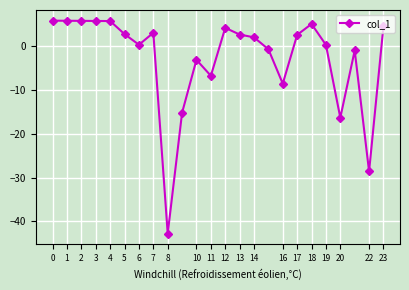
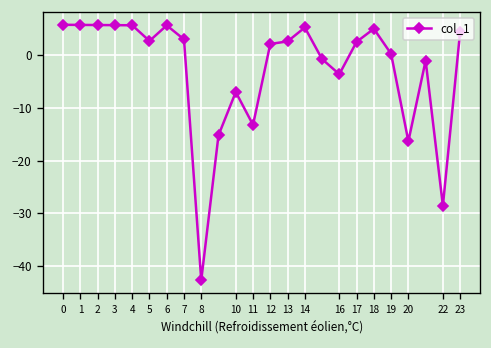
  {
    "0": 6,
    "1": 6,
    "2": 6,
    "3": 6,
    "4": 6,
    "5": 3,
-   "6": 0,
+   "6": 6,
    "7": 3,
    "8": -43,
-   "10": -3,
-   "11": -7,
-   "12": 4,
+   "10": -7,
+   "11": -13,
+   "12": 2,
    "13": 3,
-   "14": 2,
-   "16": -9,
+   "14": 5,
+   "16": -4,
    "17": 3,
    "18": 5,
    "19": 0,
    "20": -16,
    "22": -29
  }
